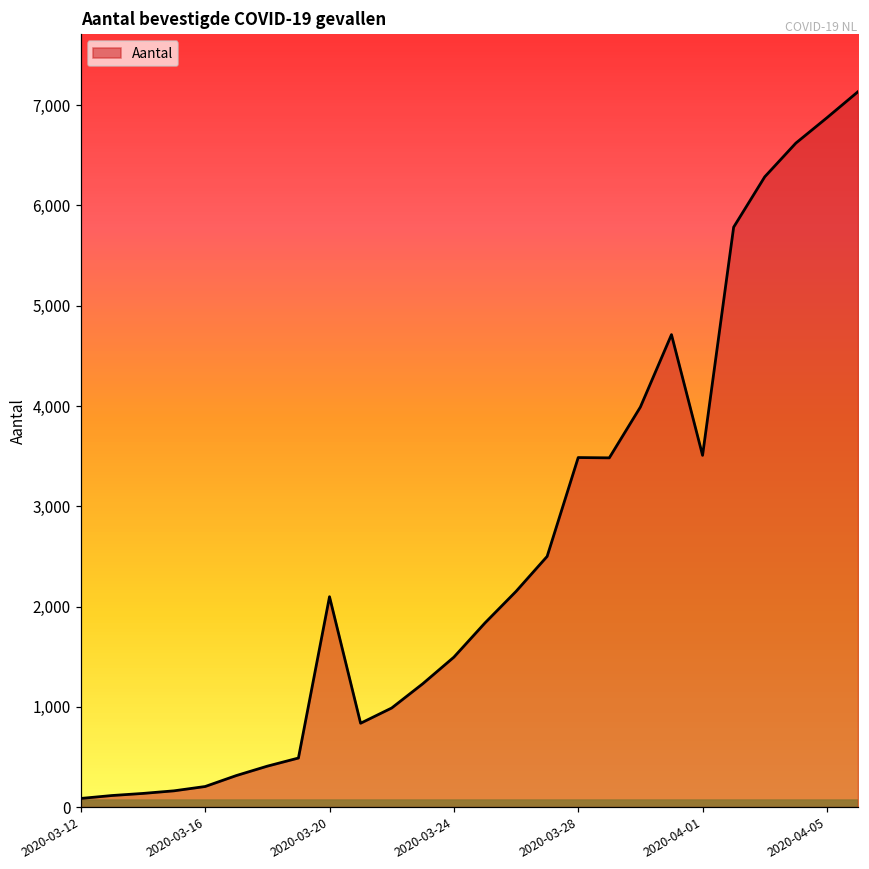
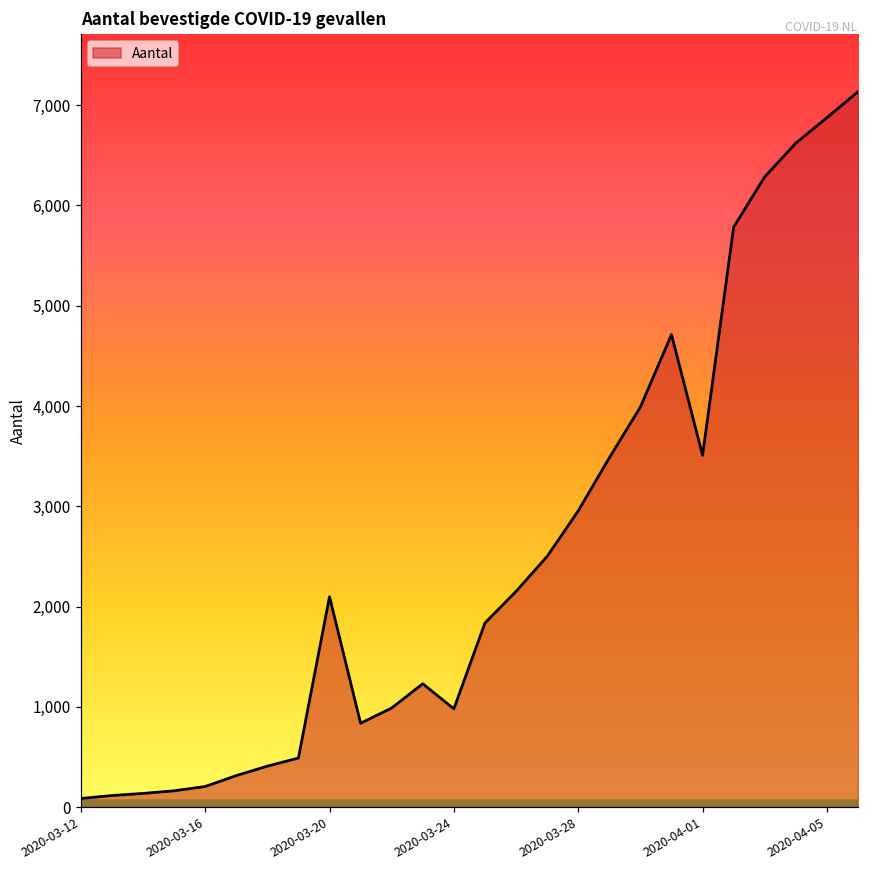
  {
    "2020-03-12": "100",
    "2020-03-16": "200",
    "2020-03-20": "2,100",
-   "2020-03-24": "1,500",
-   "2020-03-28": "3,500",
+   "2020-03-24": "1,000",
+   "2020-03-28": "3,000",
    "2020-04-01": "3,500",
    "2020-04-05": "6,900"
  }
